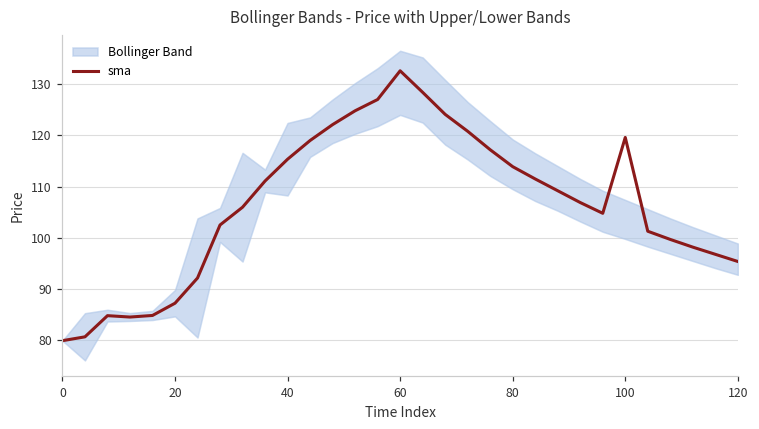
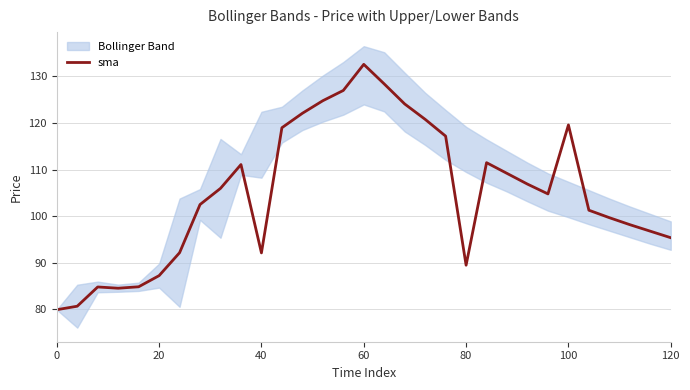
  {
    "sma": {
      "20": 87,
-     "40": 115,
+     "40": 92,
      "60": 133,
-     "80": 114,
+     "80": 90,
      "100": 120,
      "120": 95
    }
  }
